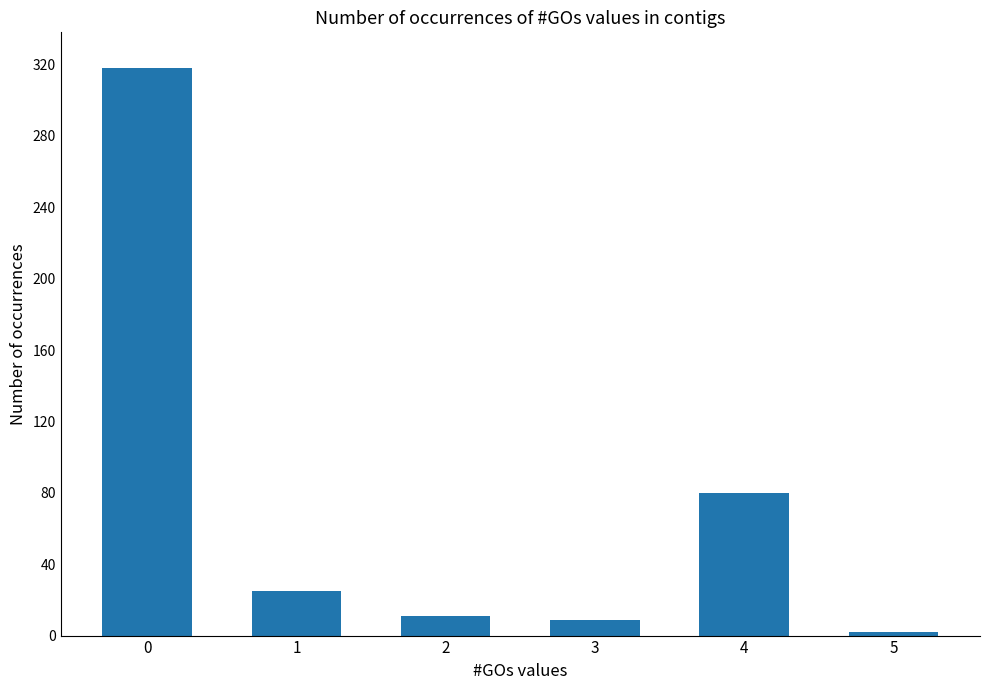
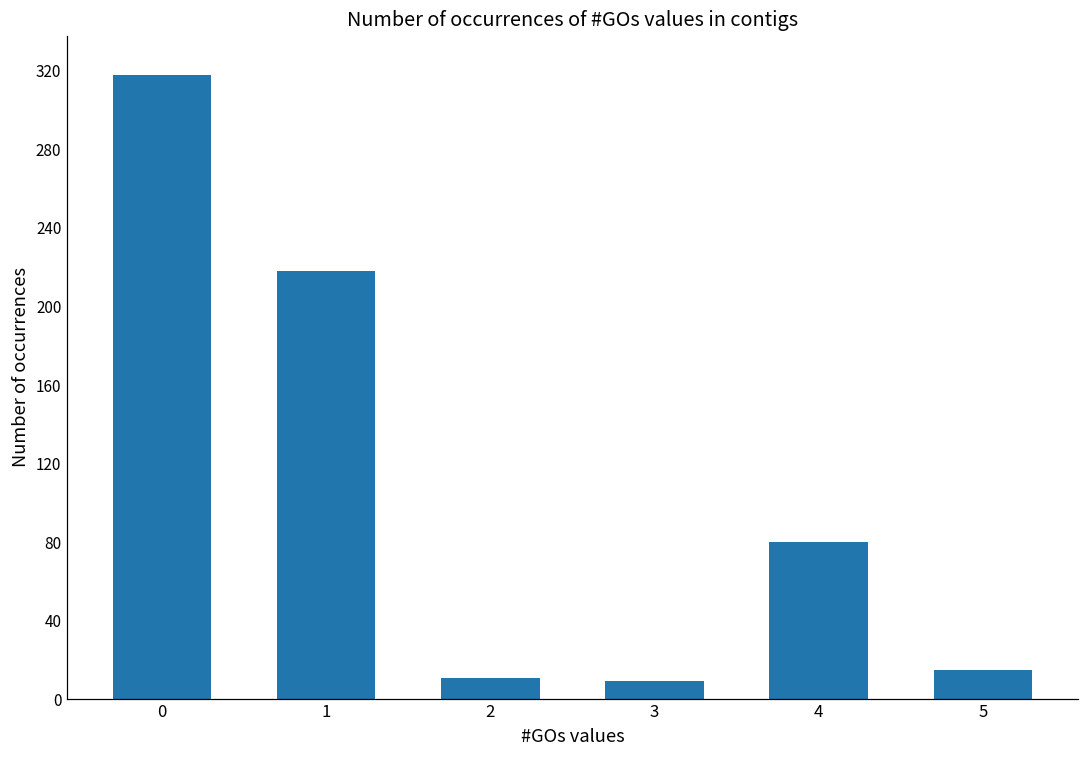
  {
    "0": 318,
-   "1": 25,
+   "1": 218,
    "2": 11,
    "3": 9,
    "4": 80,
-   "5": 2
+   "5": 15
  }
